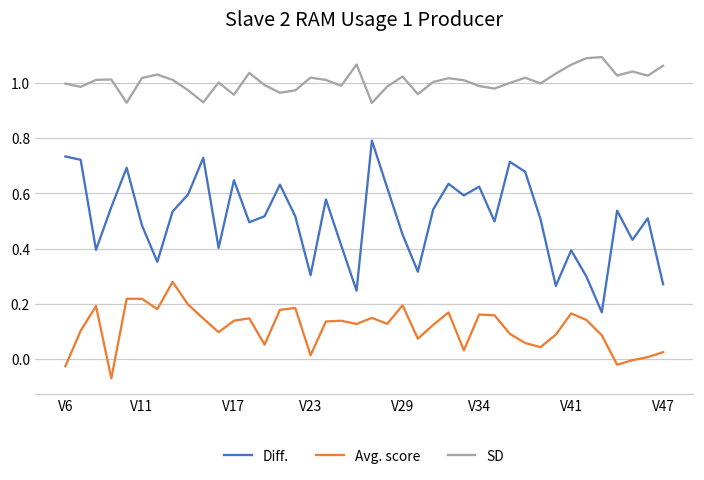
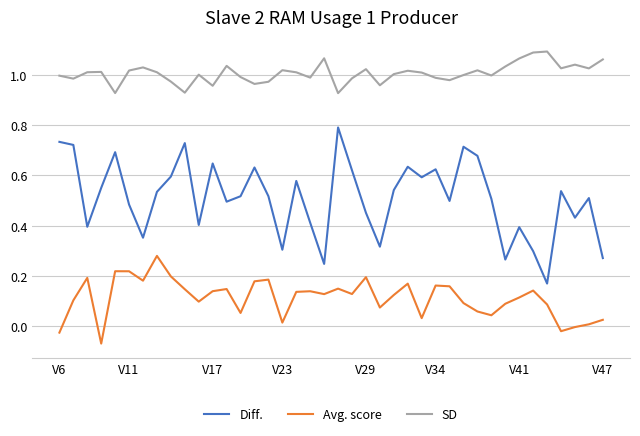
  {
    "Diff.": {
      "V6": 0.73,
      "V11": 0.48,
      "V17": 0.65,
      "V23": 0.30,
      "V29": 0.45,
      "V34": 0.62,
      "V41": 0.39,
      "V47": 0.27
    },
    "Avg. score": {
      "V6": -0.03,
      "V11": 0.22,
      "V17": 0.14,
      "V23": 0.01,
      "V29": 0.20,
      "V34": 0.16,
-     "V41": 0.17,
+     "V41": 0.11,
      "V47": 0.03
    },
    "SD": {
      "V6": 1.00,
      "V11": 1.02,
      "V17": 0.96,
      "V23": 1.02,
      "V29": 1.02,
      "V34": 0.99,
      "V41": 1.07,
      "V47": 1.06
    }
  }
